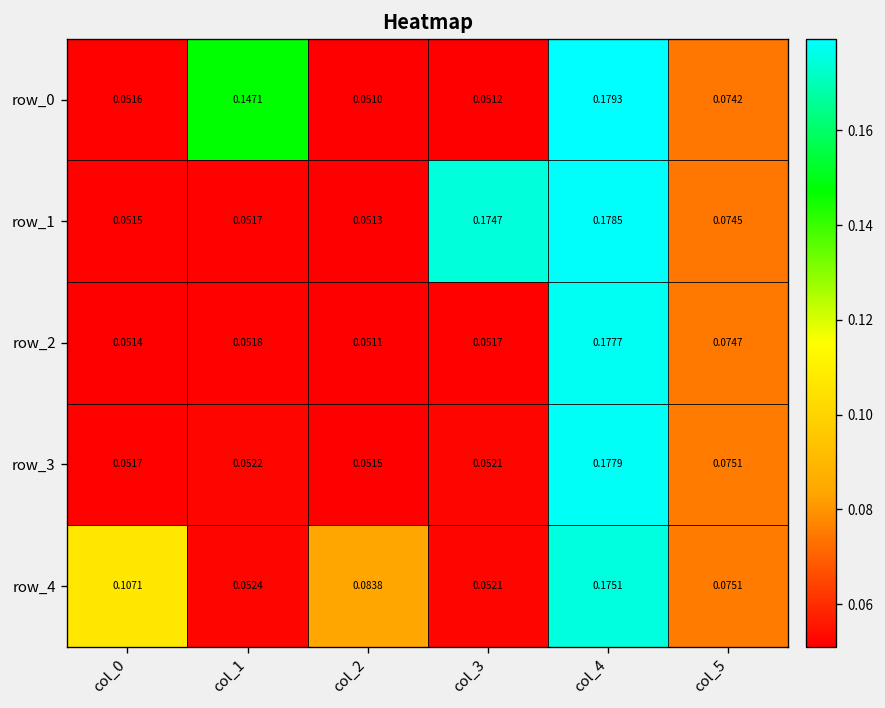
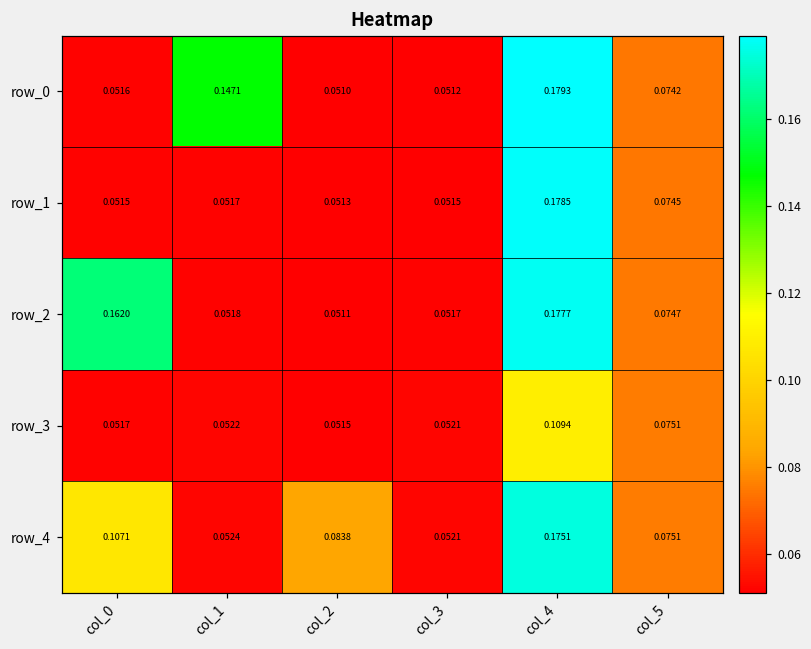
  {
    "row_0": {
      "col_0": 0.0516,
      "col_1": 0.1471,
      "col_2": 0.0510,
      "col_3": 0.0512,
      "col_4": 0.1793,
      "col_5": 0.0742
    },
    "row_1": {
      "col_0": 0.0515,
      "col_1": 0.0517,
      "col_2": 0.0513,
-     "col_3": 0.1747,
+     "col_3": 0.0515,
      "col_4": 0.1785,
      "col_5": 0.0745
    },
    "row_2": {
-     "col_0": 0.0514,
+     "col_0": 0.1620,
      "col_1": 0.0518,
      "col_2": 0.0511,
      "col_3": 0.0517,
      "col_4": 0.1777,
      "col_5": 0.0747
    },
    "row_3": {
      "col_0": 0.0517,
      "col_1": 0.0522,
      "col_2": 0.0515,
      "col_3": 0.0521,
-     "col_4": 0.1779,
+     "col_4": 0.1094,
      "col_5": 0.0751
    },
    "row_4": {
      "col_0": 0.1071,
      "col_1": 0.0524,
      "col_2": 0.0838,
      "col_3": 0.0521,
      "col_4": 0.1751,
      "col_5": 0.0751
    }
  }
